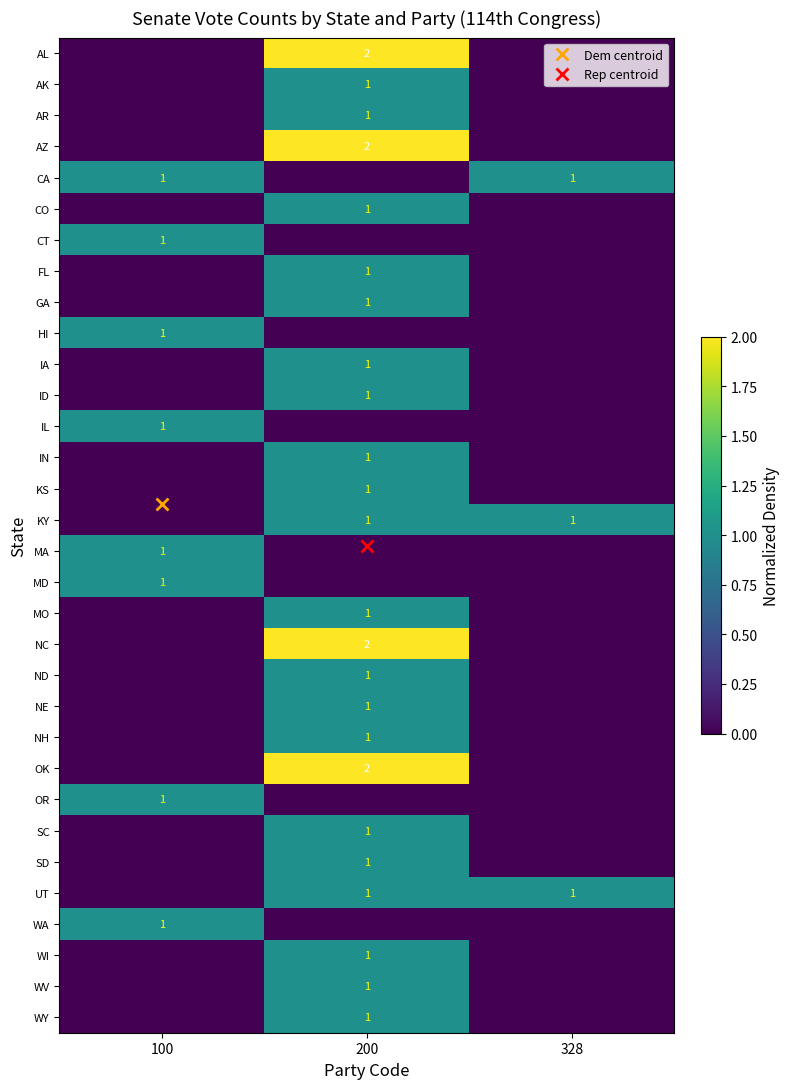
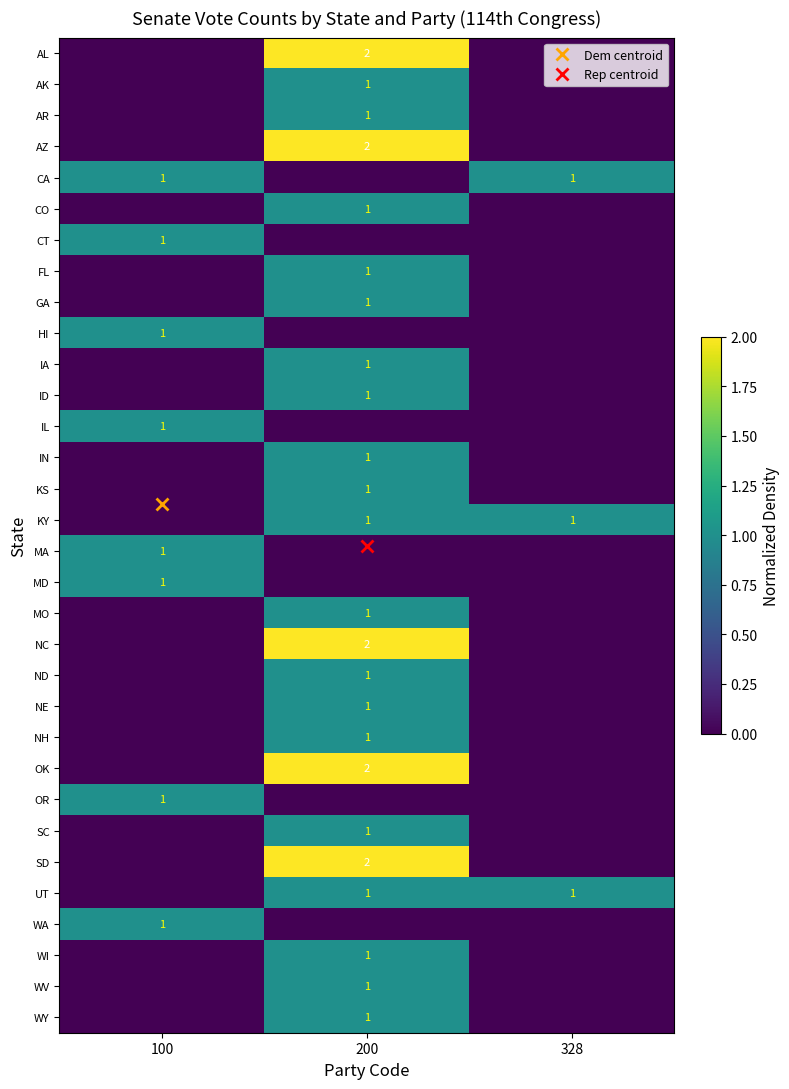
  {
    "AL": {
      "200": 2
    },
    "AK": {
      "200": 1
    },
    "AR": {
      "200": 1
    },
    "AZ": {
      "200": 2
    },
    "CA": {
      "100": 1,
      "328": 1
    },
    "CO": {
      "200": 1
    },
    "CT": {
      "100": 1
    },
    "FL": {
      "200": 1
    },
    "GA": {
      "200": 1
    },
    "HI": {
      "100": 1
    },
    "IA": {
      "200": 1
    },
    "ID": {
      "200": 1
    },
    "IL": {
      "100": 1
    },
    "IN": {
      "200": 1
    },
    "KS": {
      "200": 1
    },
    "KY": {
      "200": 1,
      "328": 1
    },
    "MA": {
      "100": 1
    },
    "MD": {
      "100": 1
    },
    "MO": {
      "200": 1
    },
    "NC": {
      "200": 2
    },
    "ND": {
      "200": 1
    },
    "NE": {
      "200": 1
    },
    "NH": {
      "200": 1
    },
    "OK": {
      "200": 2
    },
    "OR": {
      "100": 1
    },
    "SC": {
      "200": 1
    },
    "SD": {
-     "200": 1
+     "200": 2
    },
    "UT": {
      "200": 1,
      "328": 1
    },
    "WA": {
      "100": 1
    },
    "WI": {
      "200": 1
    },
    "WV": {
      "200": 1
    },
    "WY": {
      "200": 1
    }
  }
